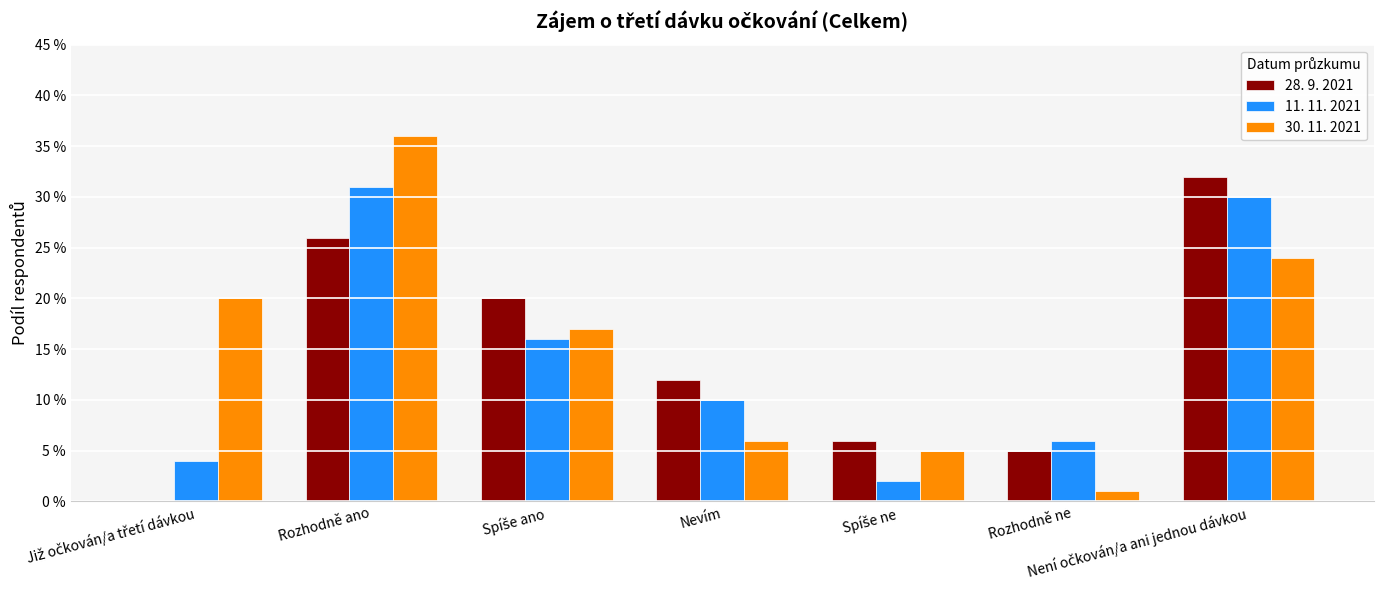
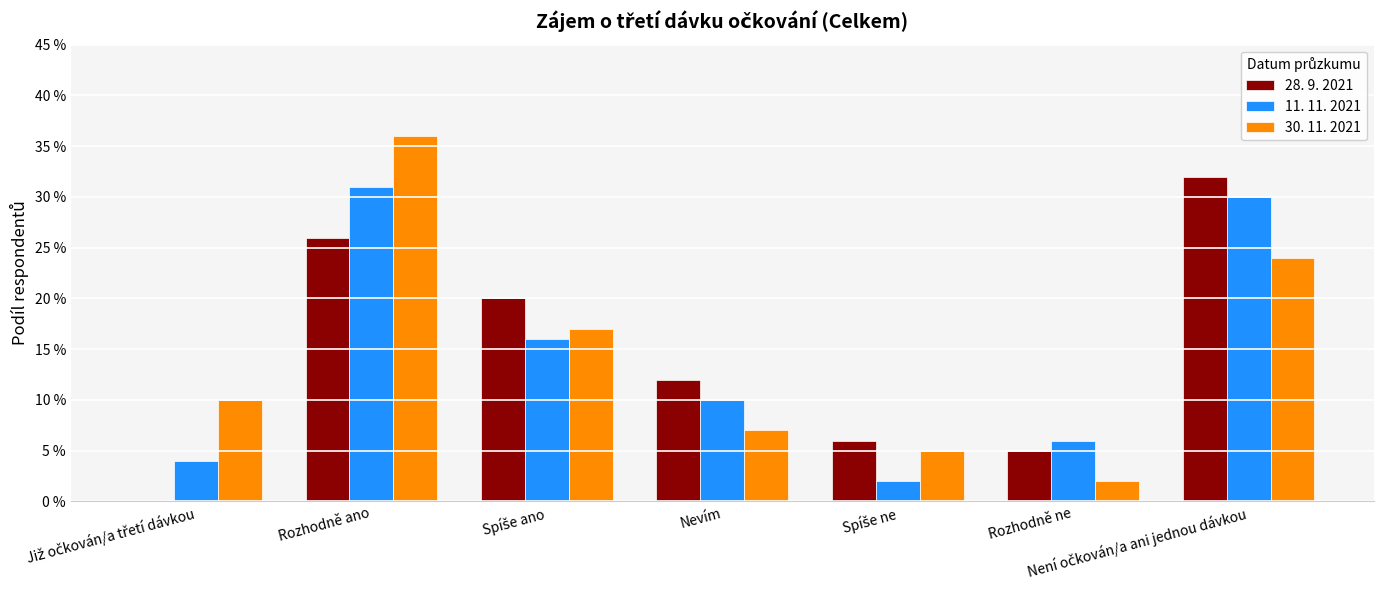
  {
    "28. 9. 2021": {
      "Již očkován/a třetí dávkou": "0.0 %",
      "Rozhodně ano": "26.0 %",
      "Spíše ano": "20.0 %",
      "Nevím": "12.0 %",
      "Spíše ne": "6.0 %",
      "Rozhodně ne": "5.0 %",
      "Není očkován/a ani jednou dávkou": "32.0 %"
    },
    "11. 11. 2021": {
      "Již očkován/a třetí dávkou": "4.0 %",
      "Rozhodně ano": "31.0 %",
      "Spíše ano": "16.0 %",
      "Nevím": "10.0 %",
      "Spíše ne": "2.0 %",
      "Rozhodně ne": "6.0 %",
      "Není očkován/a ani jednou dávkou": "30.0 %"
    },
    "30. 11. 2021": {
-     "Již očkován/a třetí dávkou": "20.0 %",
+     "Již očkován/a třetí dávkou": "10.0 %",
      "Rozhodně ano": "36.0 %",
      "Spíše ano": "17.0 %",
-     "Nevím": "6.0 %",
+     "Nevím": "7.0 %",
      "Spíše ne": "5.0 %",
-     "Rozhodně ne": "1.0 %",
+     "Rozhodně ne": "2.0 %",
      "Není očkován/a ani jednou dávkou": "24.0 %"
    }
  }
